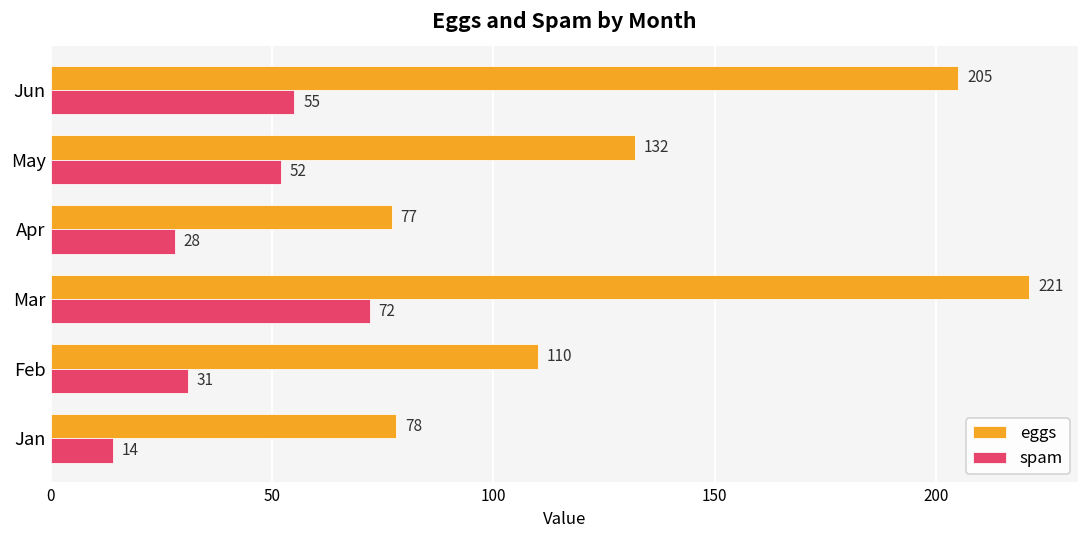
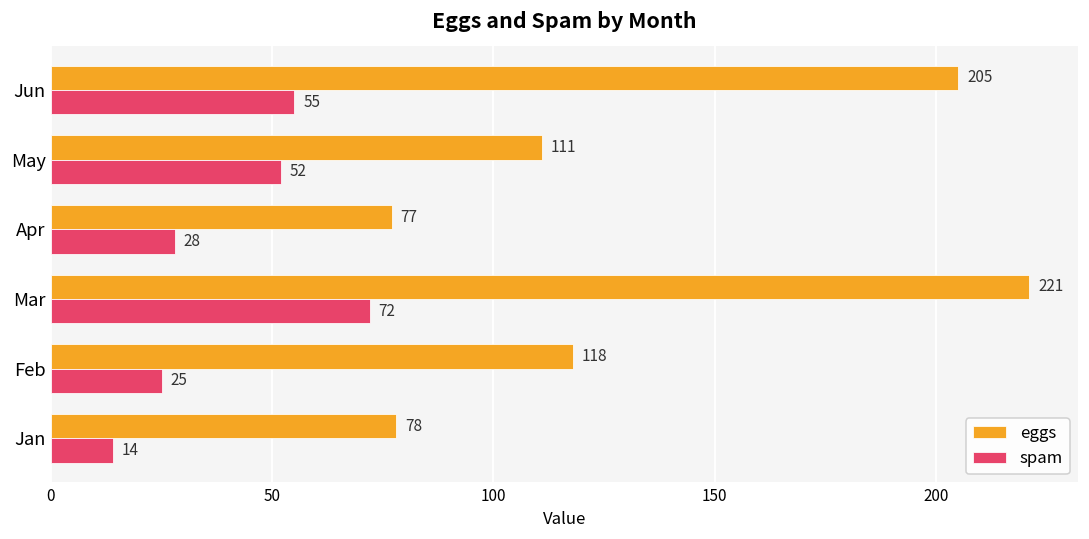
  {
    "eggs": {
      "Jun": 205,
-     "May": 132,
+     "May": 111,
      "Apr": 77,
      "Mar": 221,
-     "Feb": 110,
+     "Feb": 118,
      "Jan": 78
    },
    "spam": {
      "Jun": 55,
      "May": 52,
      "Apr": 28,
      "Mar": 72,
-     "Feb": 31,
+     "Feb": 25,
      "Jan": 14
    }
  }
